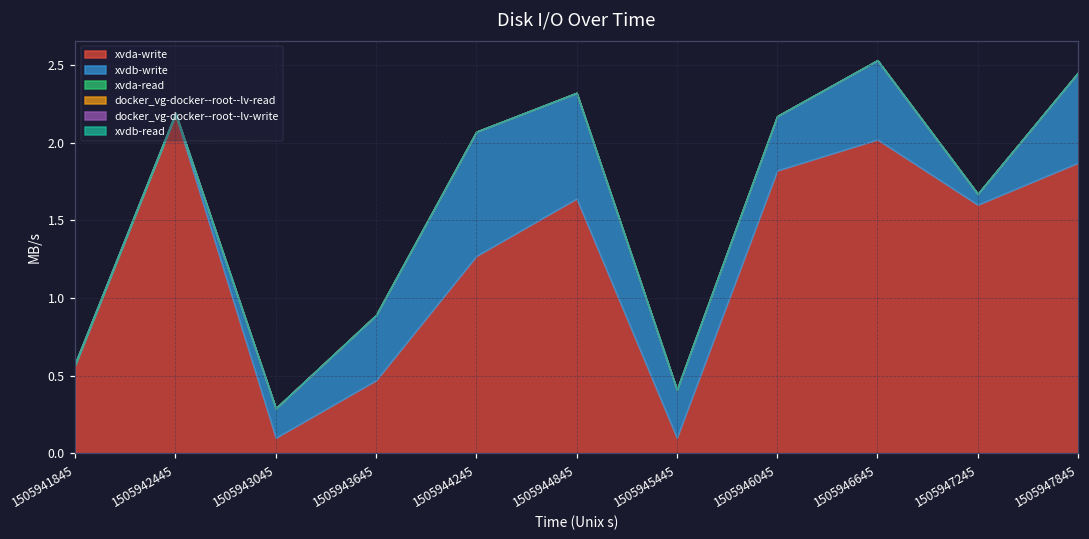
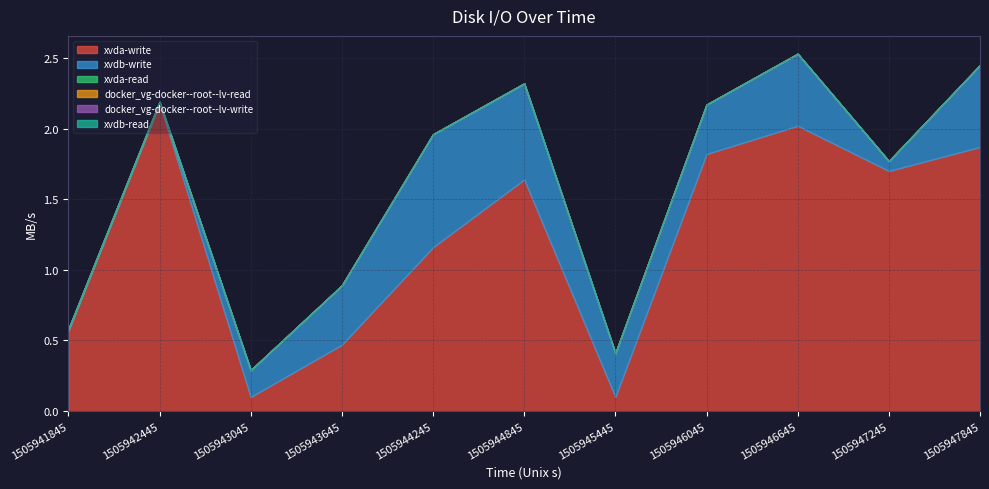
  {
    "xvda-write": {
      "1505943045": 0.10,
      "1505943645": 0.47,
-     "1505944245": 1.27,
+     "1505944245": 1.16,
      "1505944845": 1.64,
      "1505945445": 0.10,
      "1505946045": 1.82,
      "1505946645": 2.02,
-     "1505947245": 1.6,
+     "1505947245": 1.7,
      "1505947845": 1.87
    }
  }
